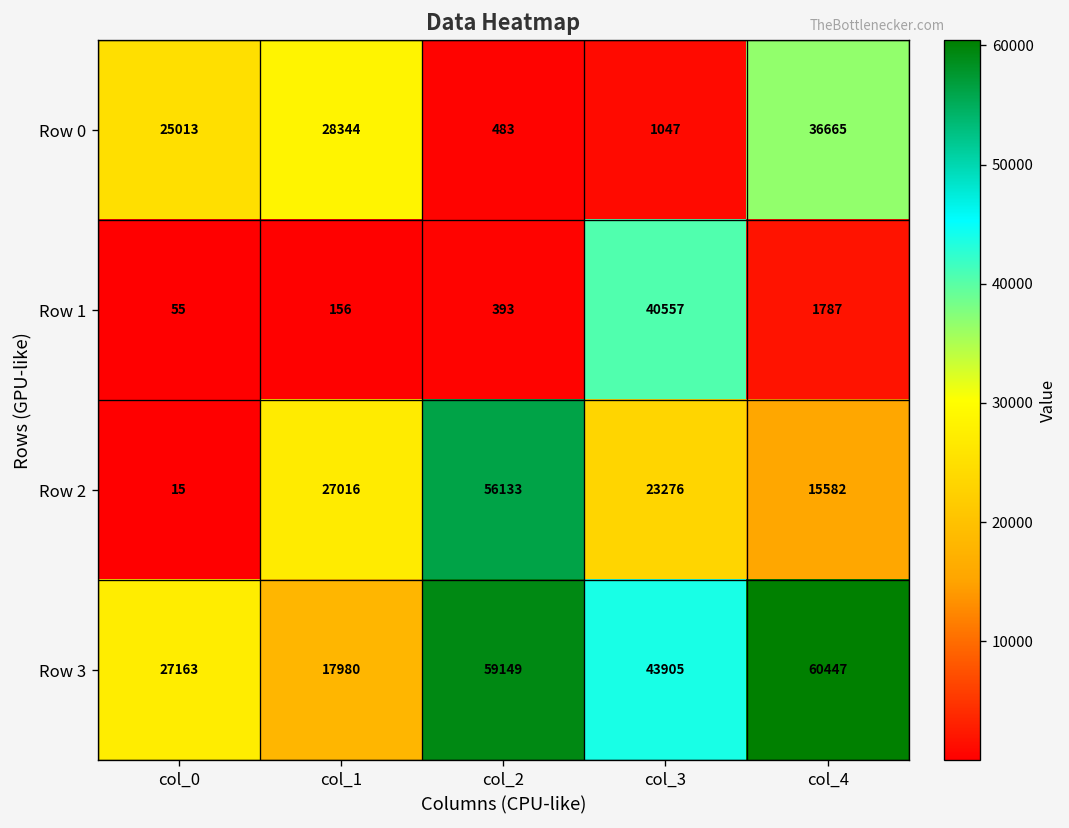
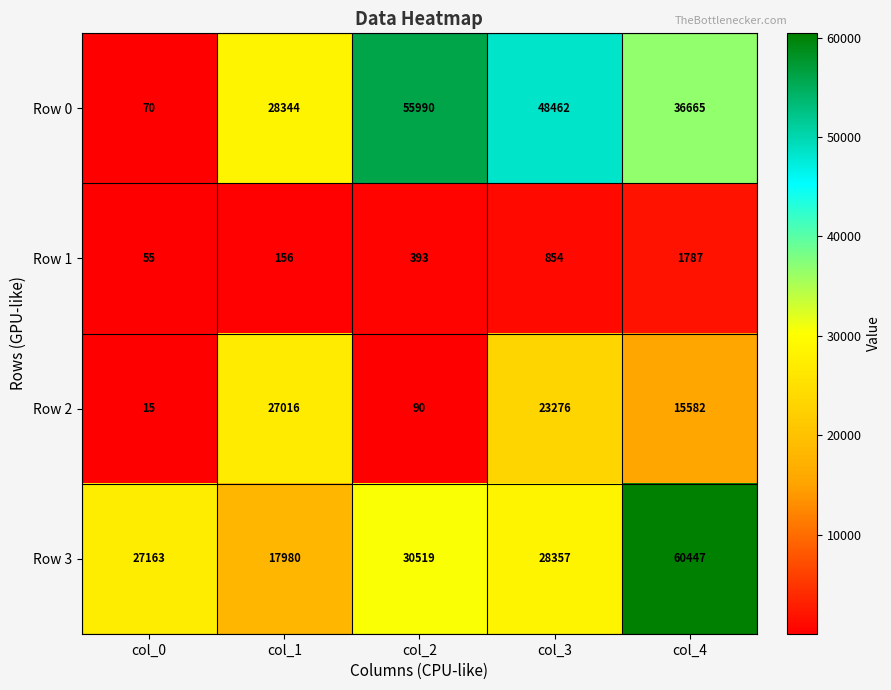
  {
    "Row 0": {
-     "col_0": 25013,
+     "col_0": 70,
      "col_1": 28344,
-     "col_2": 483,
-     "col_3": 1047,
+     "col_2": 55990,
+     "col_3": 48462,
      "col_4": 36665
    },
    "Row 1": {
      "col_0": 55,
      "col_1": 156,
      "col_2": 393,
-     "col_3": 40557,
+     "col_3": 854,
      "col_4": 1787
    },
    "Row 2": {
      "col_0": 15,
      "col_1": 27016,
-     "col_2": 56133,
+     "col_2": 90,
      "col_3": 23276,
      "col_4": 15582
    },
    "Row 3": {
      "col_0": 27163,
      "col_1": 17980,
-     "col_2": 59149,
-     "col_3": 43905,
+     "col_2": 30519,
+     "col_3": 28357,
      "col_4": 60447
    }
  }
